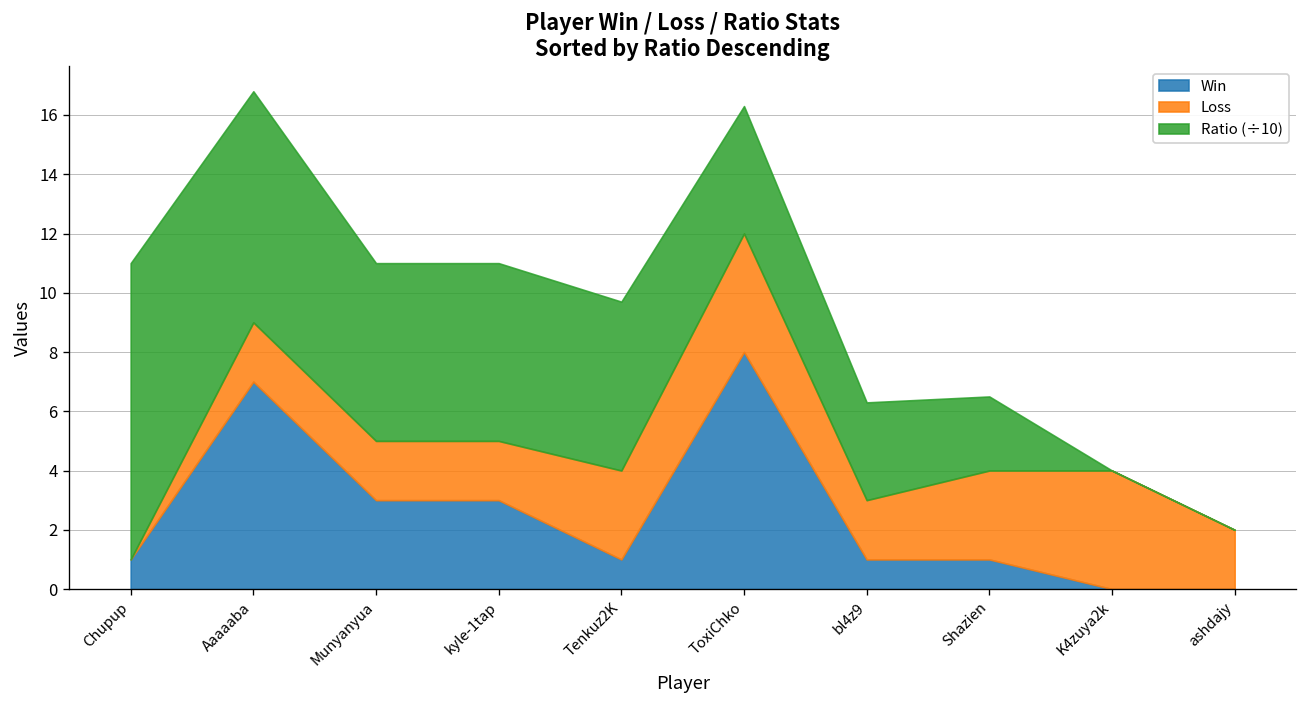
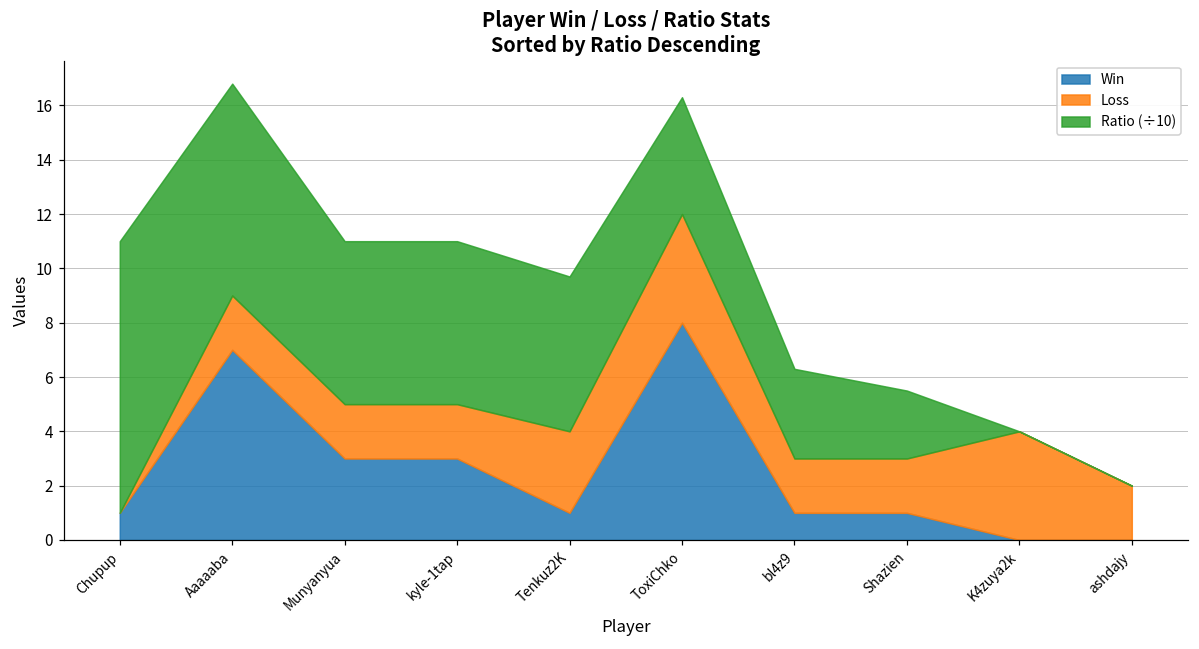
  {
    "Win": {
      "Aaaaaba": 7,
      "Munyanyua": 3,
      "kyle-1tap": 3,
      "Tenkuz2K": 1,
      "ToxiChko": 8,
      "bl4z9": 1,
      "Shazien": 1,
      "K4zuya2k": 0,
      "ashdajy": 0
    },
    "Loss": {
      "Aaaaaba": 2,
      "Munyanyua": 2,
      "kyle-1tap": 2,
      "Tenkuz2K": 3,
      "ToxiChko": 4,
      "bl4z9": 2,
-     "Shazien": 3
+     "Shazien": 2
    },
    "Ratio (÷10)": {
      "Chupup": 10,
      "Aaaaaba": 7.8,
      "Munyanyua": 6,
      "kyle-1tap": 6,
      "Tenkuz2K": 5.7,
      "ToxiChko": 4.3,
      "bl4z9": 3.3,
      "Shazien": 2.5
    }
  }
